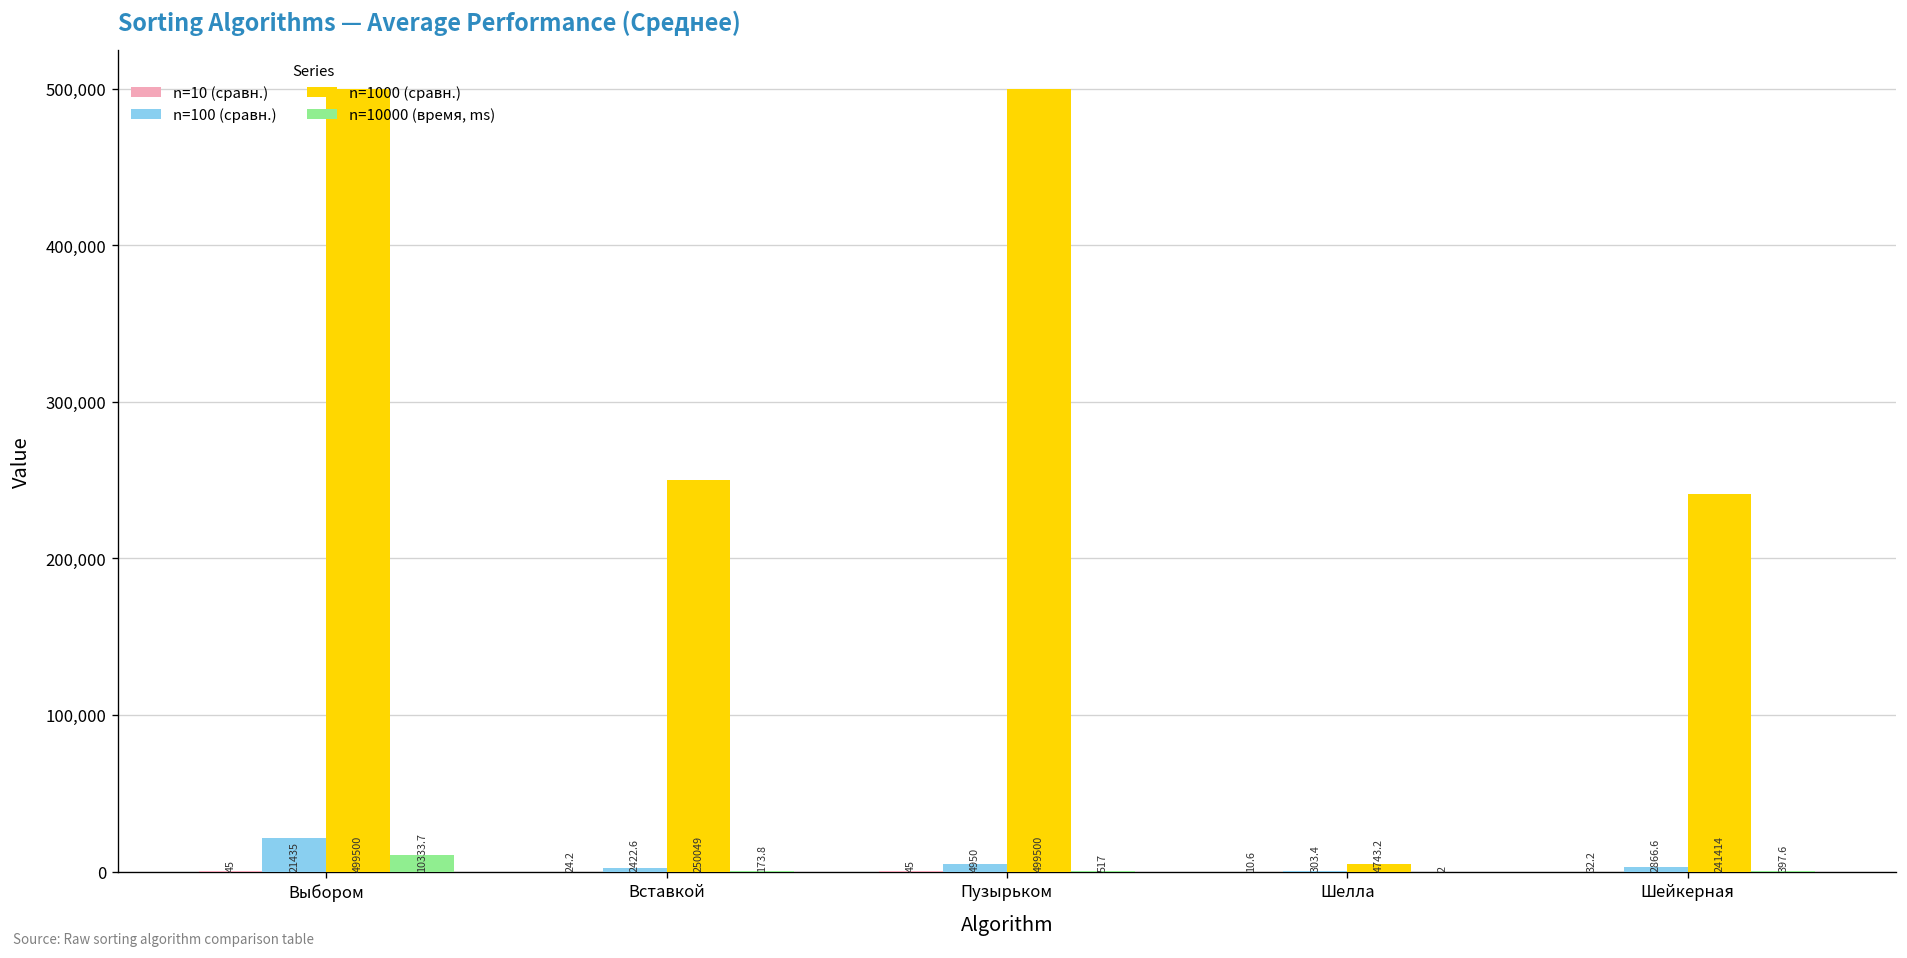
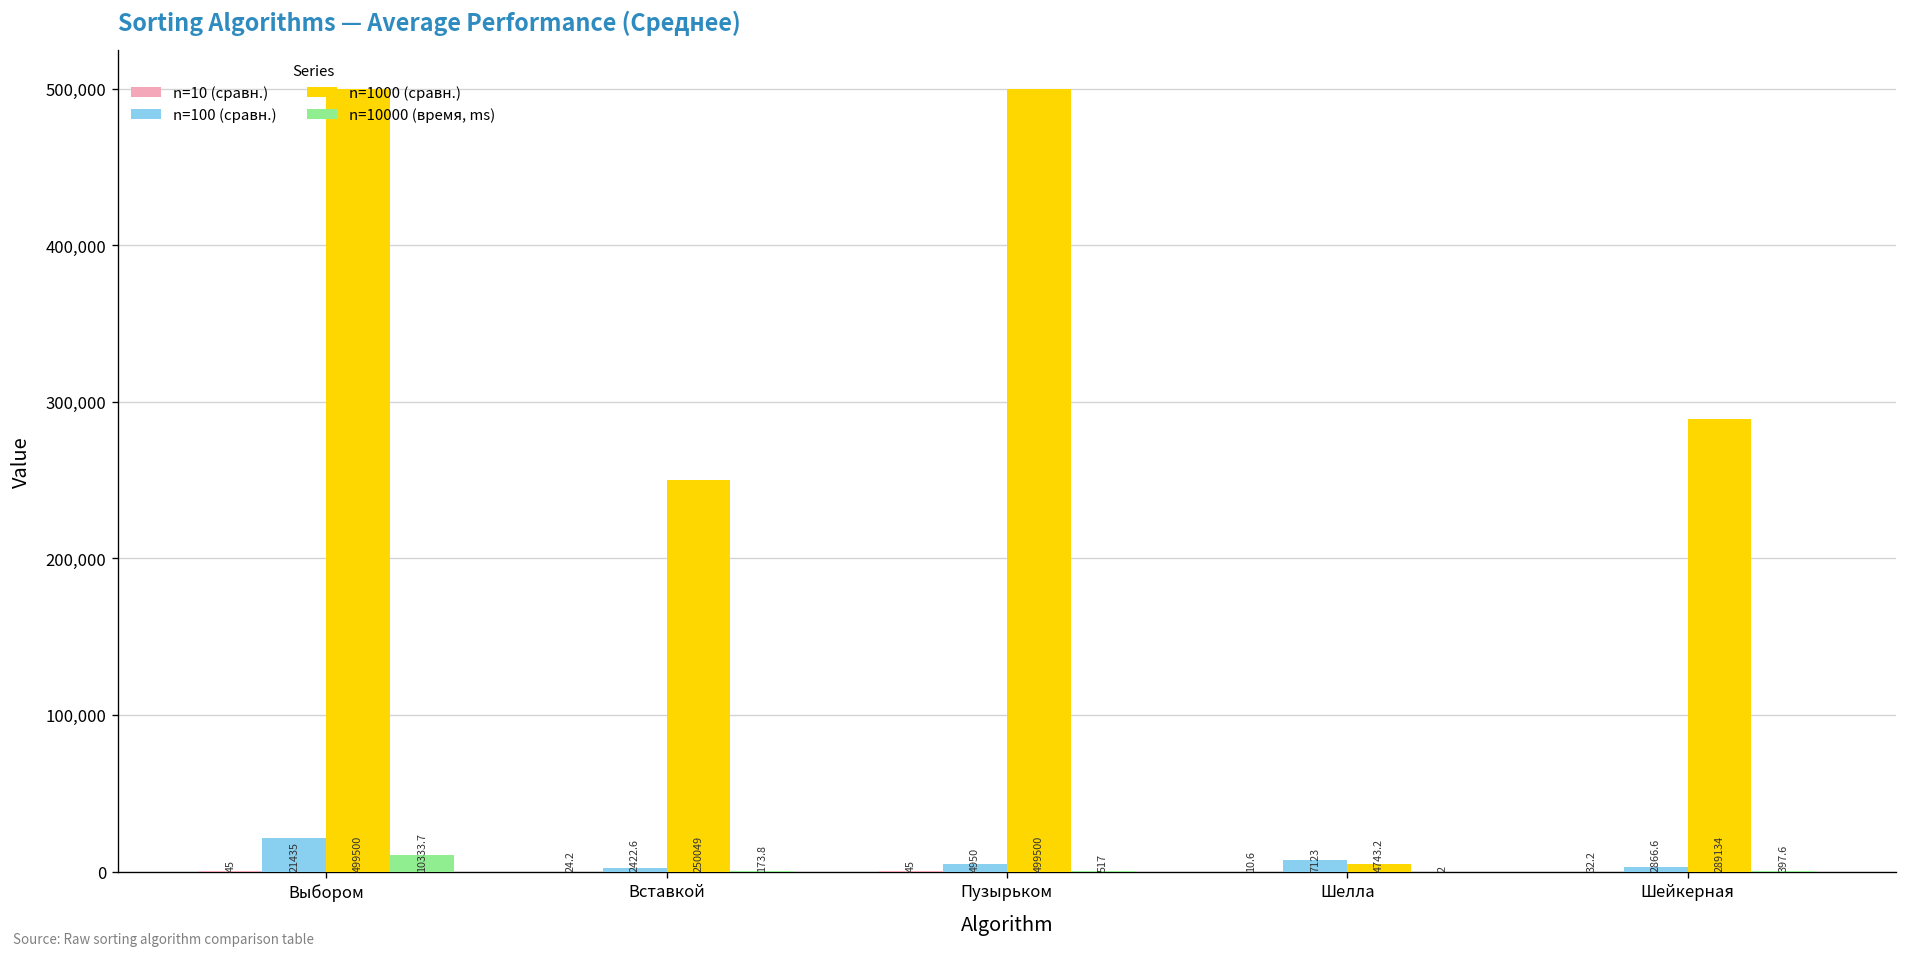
  {
    "n=10 (сравн.)": {
      "Выбором": 45,
      "Вставкой": 24.2,
      "Пузырьком": 45,
      "Шелла": 10.6,
      "Шейкерная": 32.2
    },
    "n=100 (сравн.)": {
      "Выбором": 21435,
      "Вставкой": 2422.6,
      "Пузырьком": 4950,
-     "Шелла": 303.4,
+     "Шелла": 7123,
      "Шейкерная": 2866.6
    },
    "n=1000 (сравн.)": {
      "Выбором": 499500,
      "Вставкой": 250049,
      "Пузырьком": 499500,
      "Шелла": 4743.2,
-     "Шейкерная": 241414
+     "Шейкерная": 289134
    },
    "n=10000 (время, ms)": {
      "Выбором": 10333.7,
      "Вставкой": 173.8,
      "Пузырьком": 517,
      "Шелла": 2,
      "Шейкерная": 397.6
    }
  }
